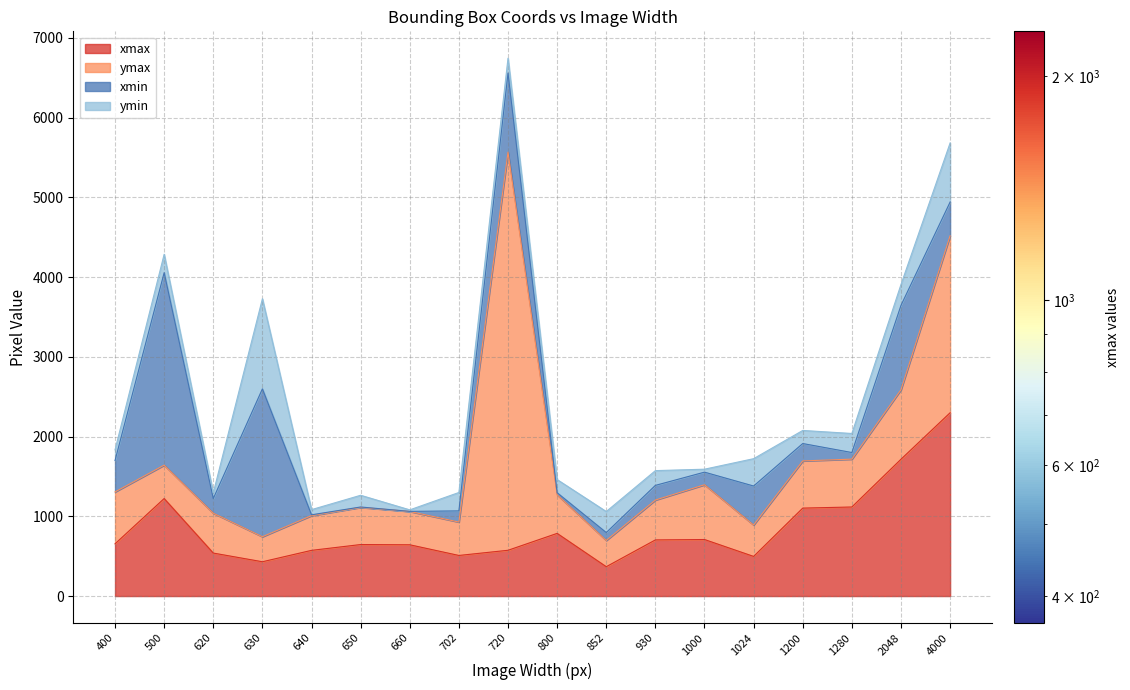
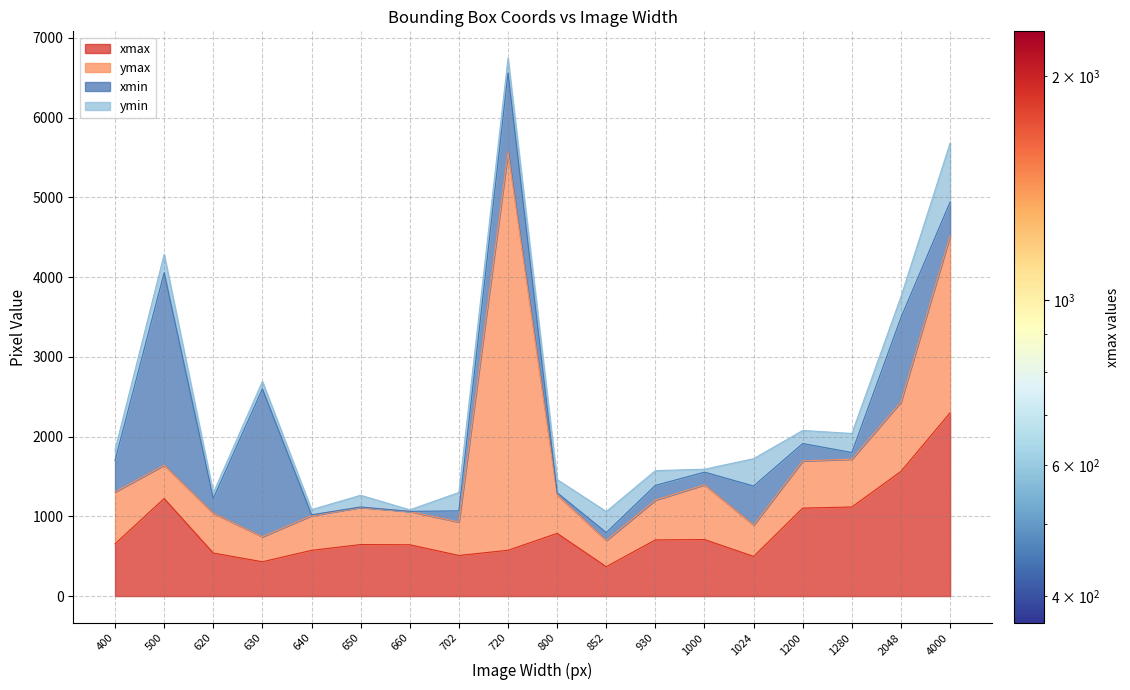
  {
    "xmax": {
      "400": 700,
      "500": 1200,
      "620": 500,
      "630": 400,
      "640": 600,
      "650": 600,
      "660": 600,
      "702": 500,
      "720": 600,
      "800": 800,
      "852": 400,
      "930": 700,
      "1000": 700,
      "1024": 500,
      "1200": 1100,
      "1280": 1100,
-     "2048": 1700,
+     "2048": 1600,
      "4000": 2300
    },
    "ymax": {
      "400": 700,
      "500": 400,
      "620": 500,
      "630": 300,
      "702": 400,
      "720": 5000,
      "852": 300,
      "930": 500,
      "1000": 700,
      "1024": 400,
      "1200": 600,
      "1280": 600,
      "2048": 900,
      "4000": 2200
    },
    "xmin": {
      "400": 400,
      "500": 2400,
      "620": 200,
      "630": 1900,
      "702": 100,
      "720": 1000,
      "852": 100,
      "930": 200,
      "1000": 200,
      "1024": 500,
      "1200": 200,
      "1280": 100,
      "2048": 1100,
      "4000": 400
    },
    "ymin": {
      "400": 100,
      "500": 200,
      "620": 100,
-     "630": 1100,
+     "630": 100,
      "640": 100,
      "650": 100,
      "702": 200,
      "720": 200,
      "800": 200,
      "852": 300,
      "930": 200,
      "1000": 0,
      "1024": 300,
      "1200": 200,
      "1280": 200,
      "2048": 300,
      "4000": 700
    }
  }
